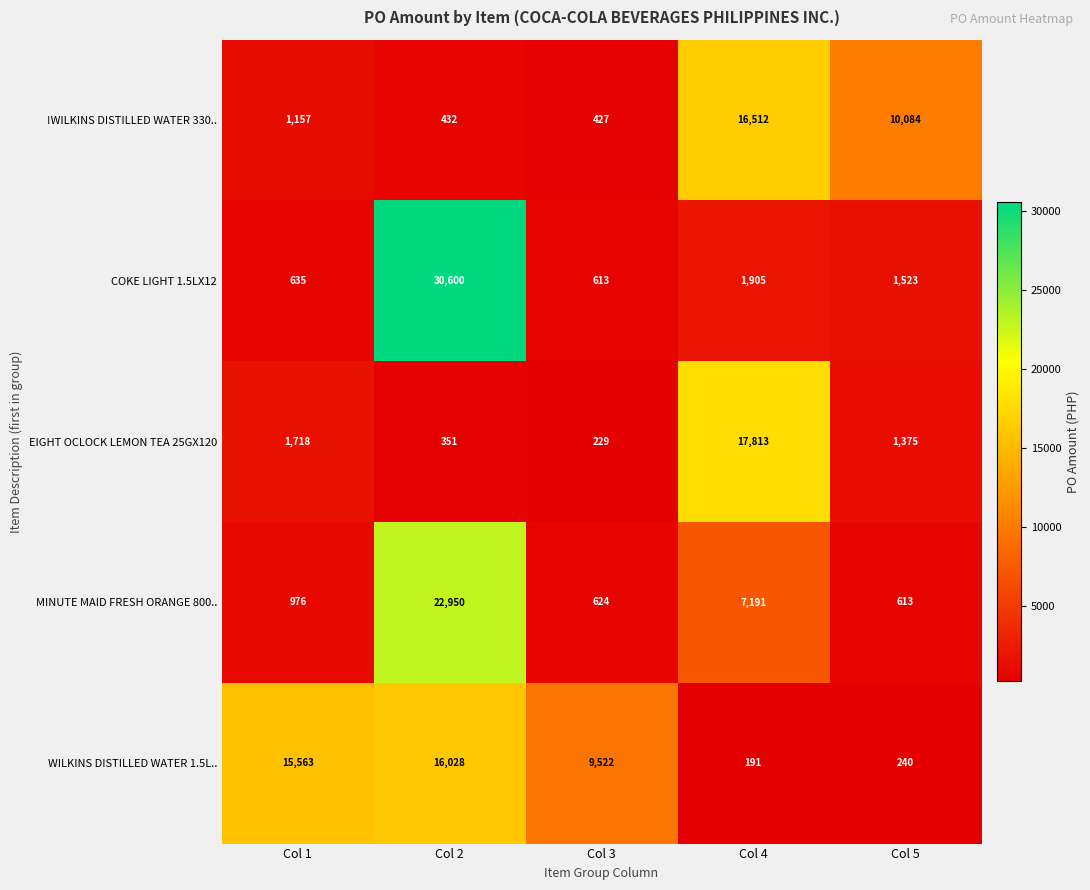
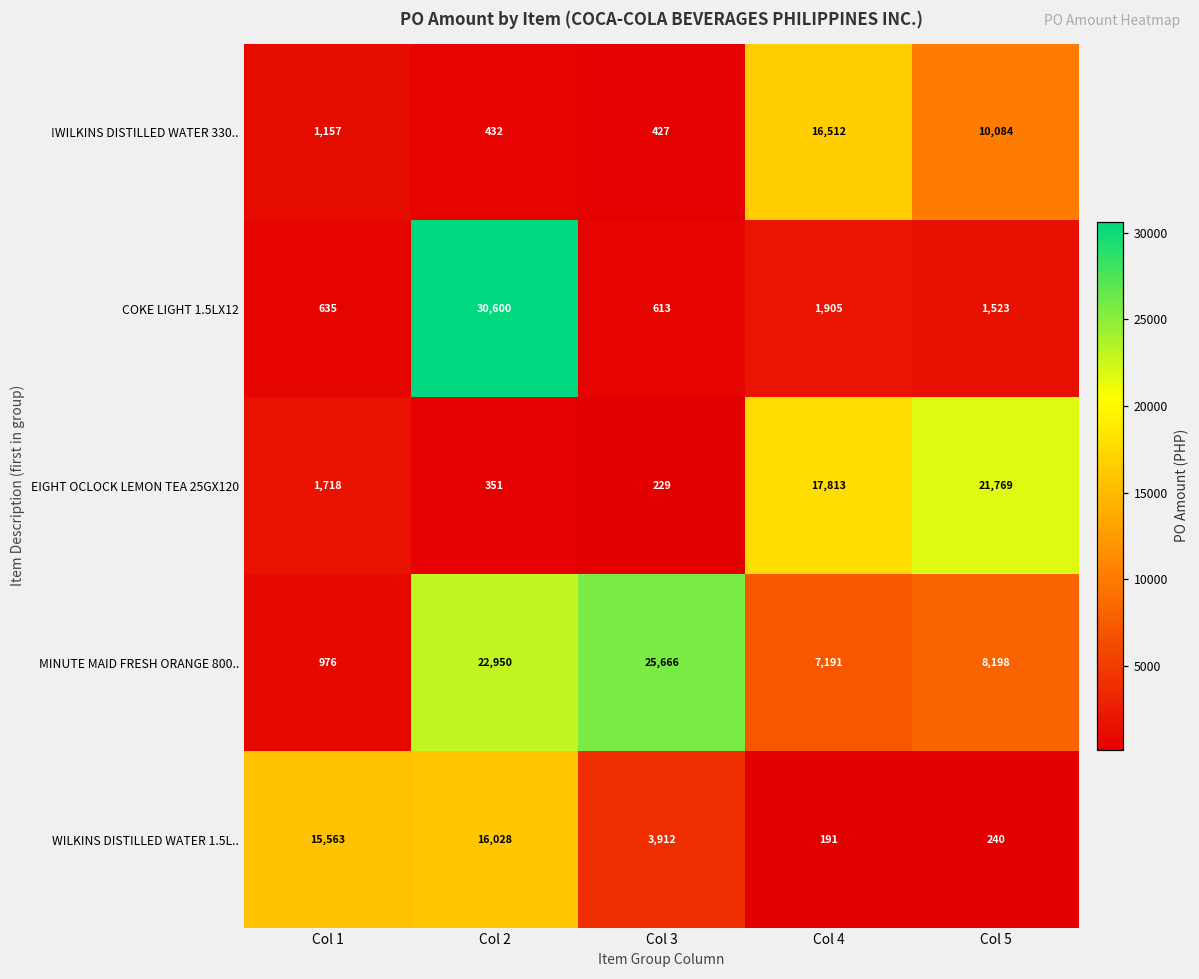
  {
    "!WILKINS DISTILLED WATER 330..": {
      "Col 1": "1,157",
      "Col 2": "432",
      "Col 3": "427",
      "Col 4": "16,512",
      "Col 5": "10,084"
    },
    "COKE LIGHT 1.5LX12": {
      "Col 1": "635",
      "Col 2": "30,600",
      "Col 3": "613",
      "Col 4": "1,905",
      "Col 5": "1,523"
    },
    "EIGHT OCLOCK LEMON TEA 25GX120": {
      "Col 1": "1,718",
      "Col 2": "351",
      "Col 3": "229",
      "Col 4": "17,813",
-     "Col 5": "1,375"
+     "Col 5": "21,769"
    },
    "MINUTE MAID FRESH ORANGE 800..": {
      "Col 1": "976",
      "Col 2": "22,950",
-     "Col 3": "624",
+     "Col 3": "25,666",
      "Col 4": "7,191",
-     "Col 5": "613"
+     "Col 5": "8,198"
    },
    "WILKINS DISTILLED WATER 1.5L..": {
      "Col 1": "15,563",
      "Col 2": "16,028",
-     "Col 3": "9,522",
+     "Col 3": "3,912",
      "Col 4": "191",
      "Col 5": "240"
    }
  }
